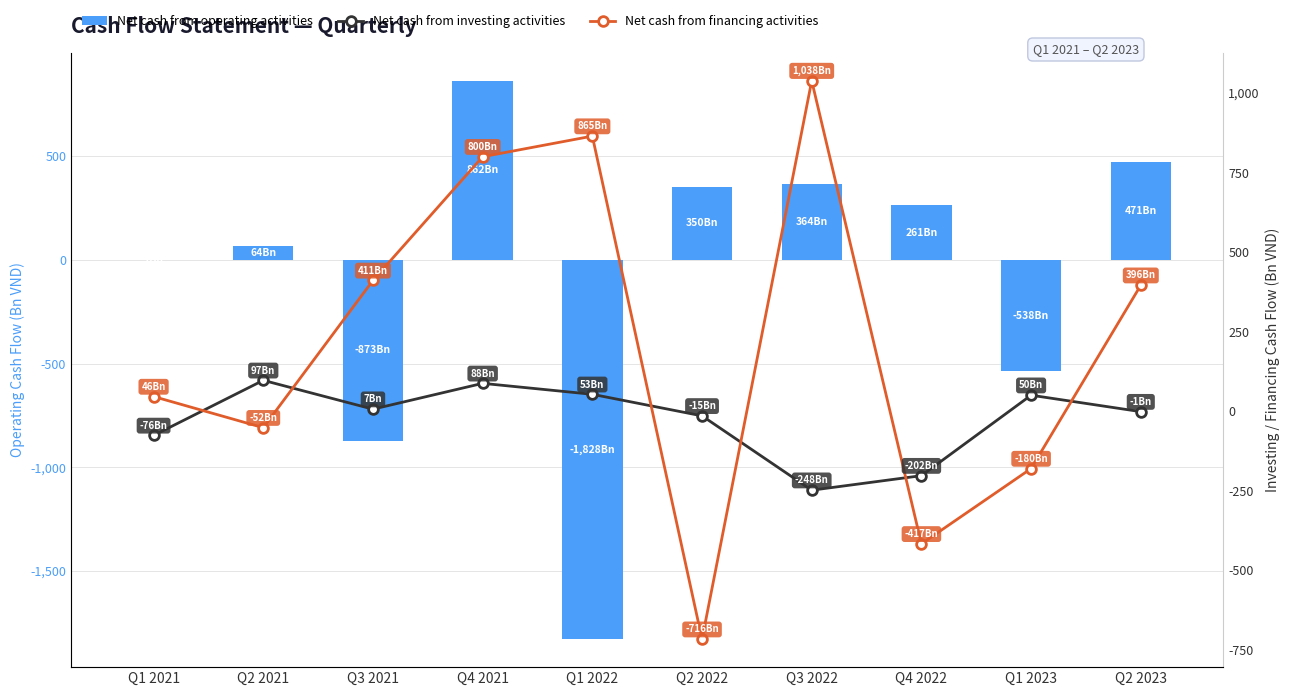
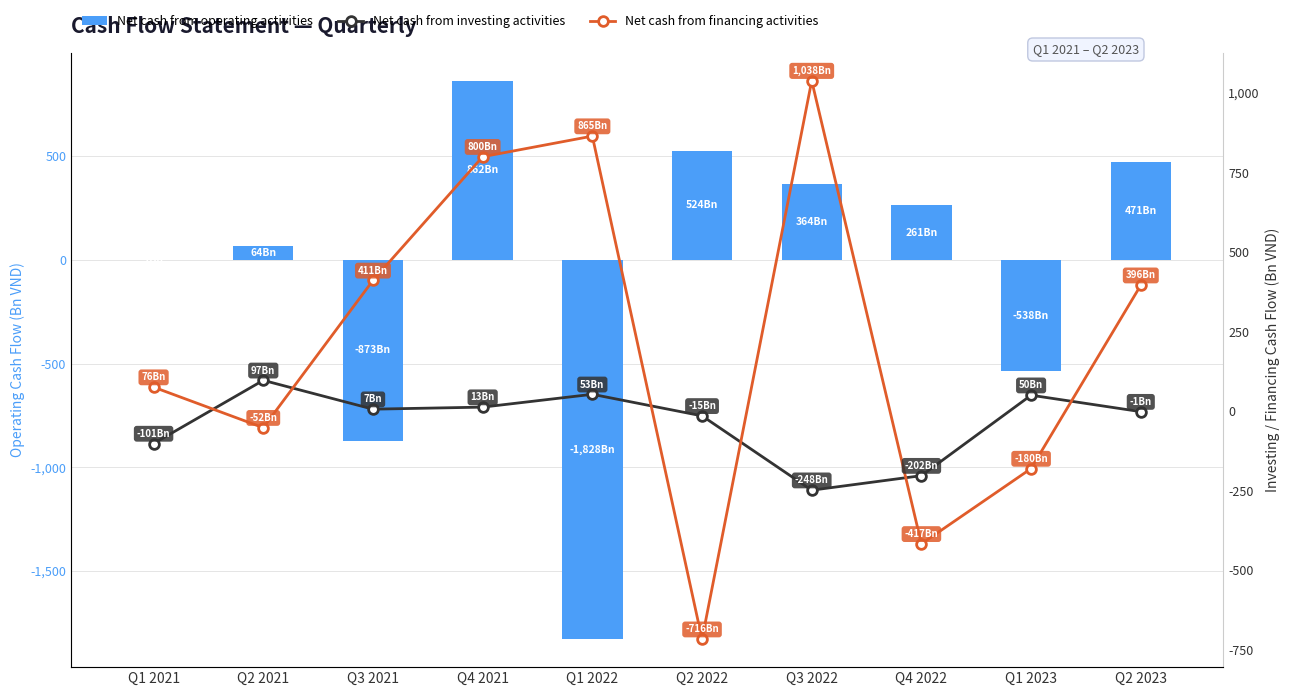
  {
    "Net cash from operating activities": {
      "Q2 2021": "64",
      "Q3 2021": "-873",
      "Q4 2021": "862",
      "Q1 2022": "-1,828",
-     "Q2 2022": "350",
+     "Q2 2022": "524",
      "Q3 2022": "364",
      "Q4 2022": "261",
      "Q1 2023": "-538",
      "Q2 2023": "471"
    },
    "Net cash from investing activities": {
-     "Q1 2021": "-76",
-     "Q4 2021": "88"
+     "Q1 2021": "-101",
+     "Q4 2021": "13"
    },
    "Net cash from financing activities": {
-     "Q1 2021": "46"
+     "Q1 2021": "76"
    }
  }
